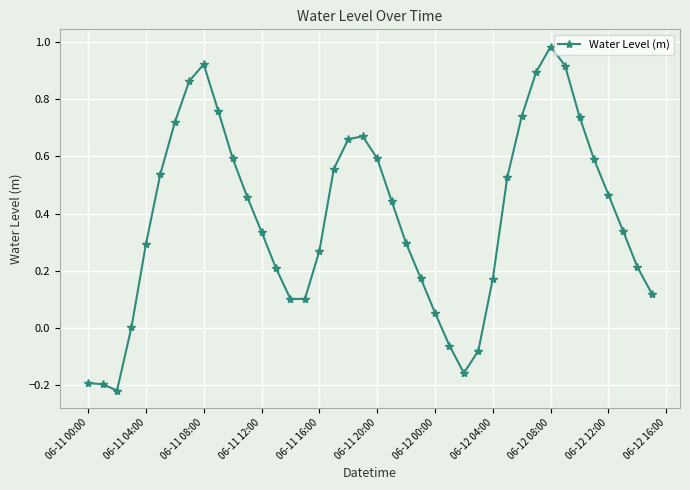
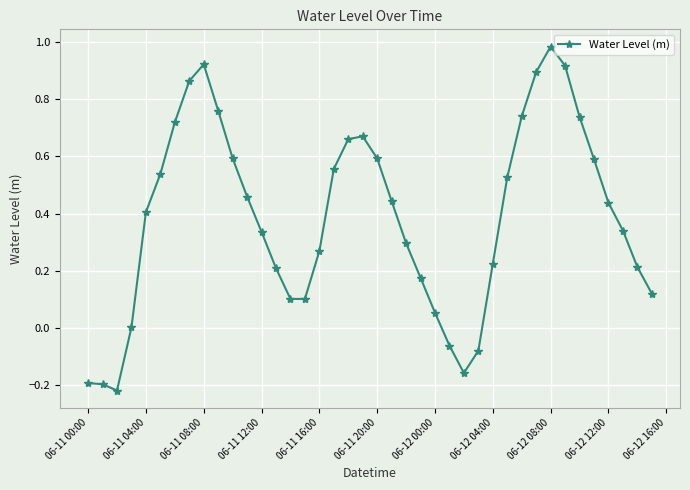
  {
    "06-11 00:00": -0.19,
-   "06-11 04:00": 0.29,
+   "06-11 04:00": 0.41,
    "06-11 08:00": 0.92,
    "06-11 12:00": 0.34,
    "06-11 16:00": 0.27,
    "06-11 20:00": 0.59,
    "06-12 00:00": 0.05,
-   "06-12 04:00": 0.17,
+   "06-12 04:00": 0.22,
    "06-12 08:00": 0.98,
-   "06-12 12:00": 0.47
+   "06-12 12:00": 0.44
  }
